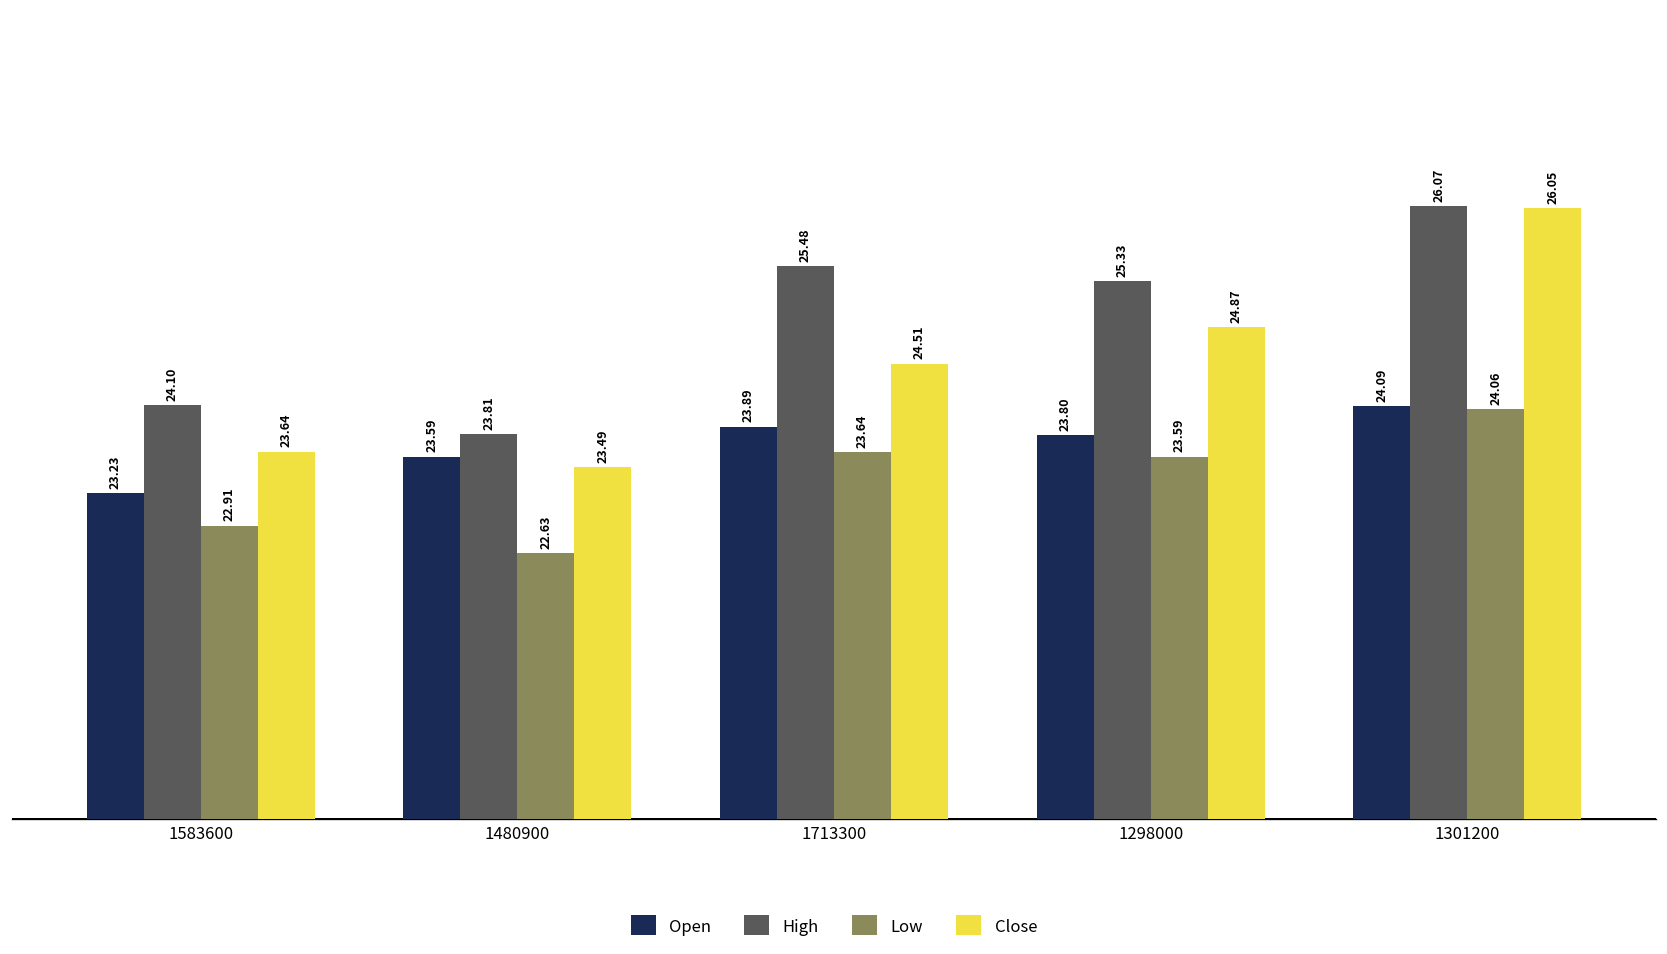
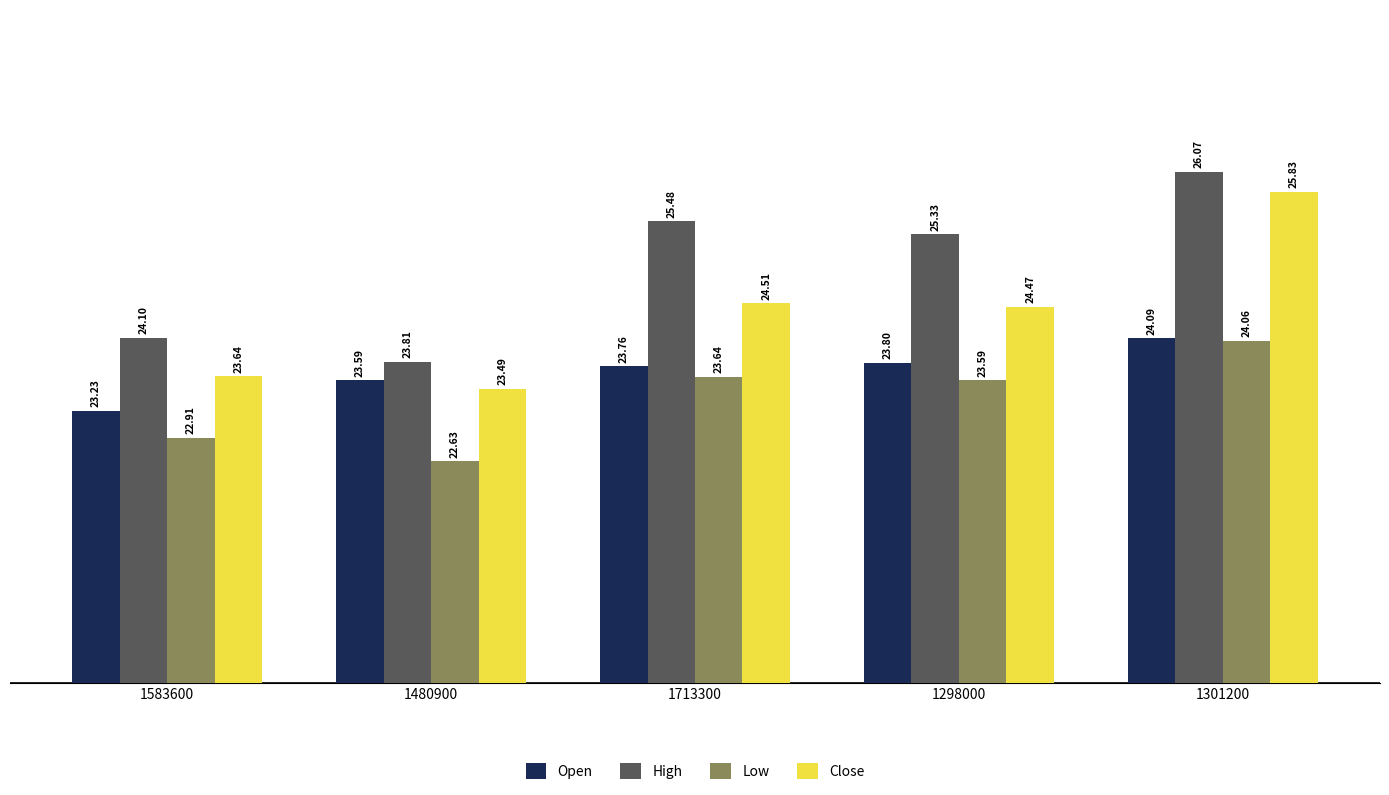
  {
    "Open": {
      "1583600": 23.23,
      "1480900": 23.59,
-     "1713300": 23.89,
+     "1713300": 23.76,
      "1298000": 23.80,
      "1301200": 24.09
    },
    "High": {
      "1583600": 24.10,
      "1480900": 23.81,
      "1713300": 25.48,
      "1298000": 25.33,
      "1301200": 26.07
    },
    "Low": {
      "1583600": 22.91,
      "1480900": 22.63,
      "1713300": 23.64,
      "1298000": 23.59,
      "1301200": 24.06
    },
    "Close": {
      "1583600": 23.64,
      "1480900": 23.49,
      "1713300": 24.51,
-     "1298000": 24.87,
-     "1301200": 26.05
+     "1298000": 24.47,
+     "1301200": 25.83
    }
  }
